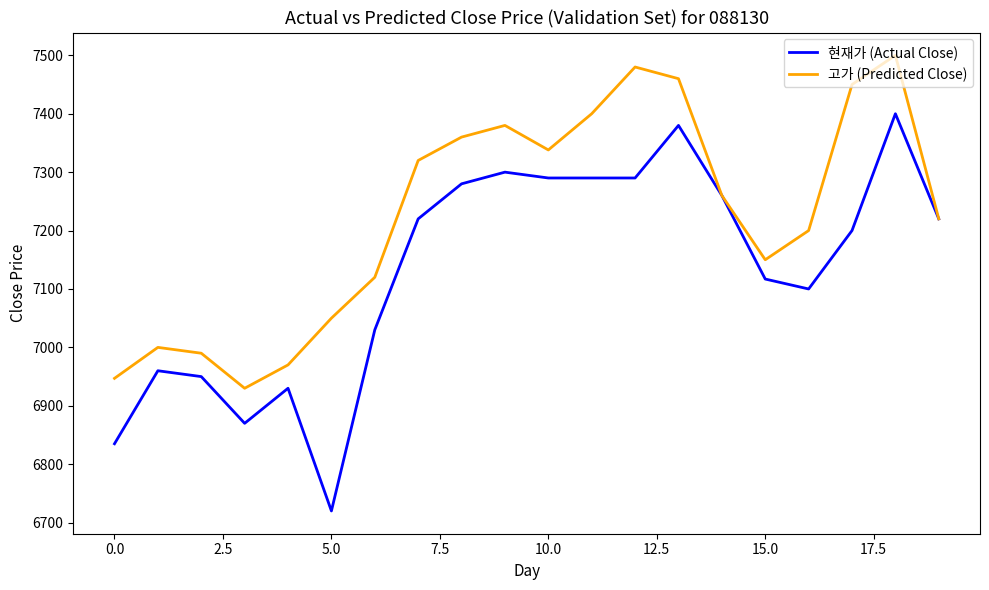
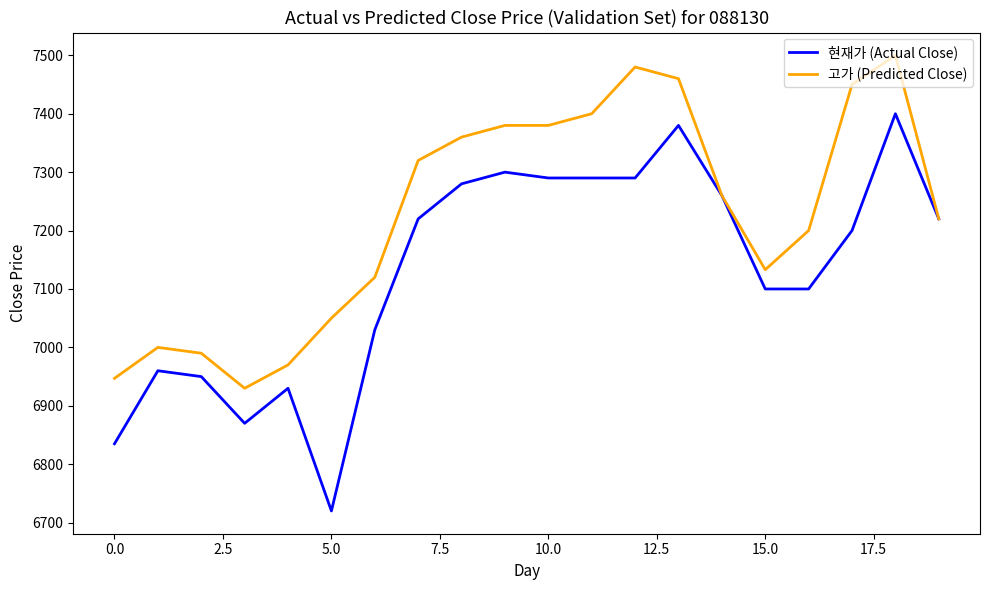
  {
    "현재가 (Actual Close)": {
      "0.0": 6840,
      "5.0": 6720,
      "10.0": 7290,
-     "15.0": 7120
+     "15.0": 7100
    },
    "고가 (Predicted Close)": {
      "0.0": 6950,
      "5.0": 7050,
-     "10.0": 7340,
-     "15.0": 7150
+     "10.0": 7380,
+     "15.0": 7130
    }
  }
